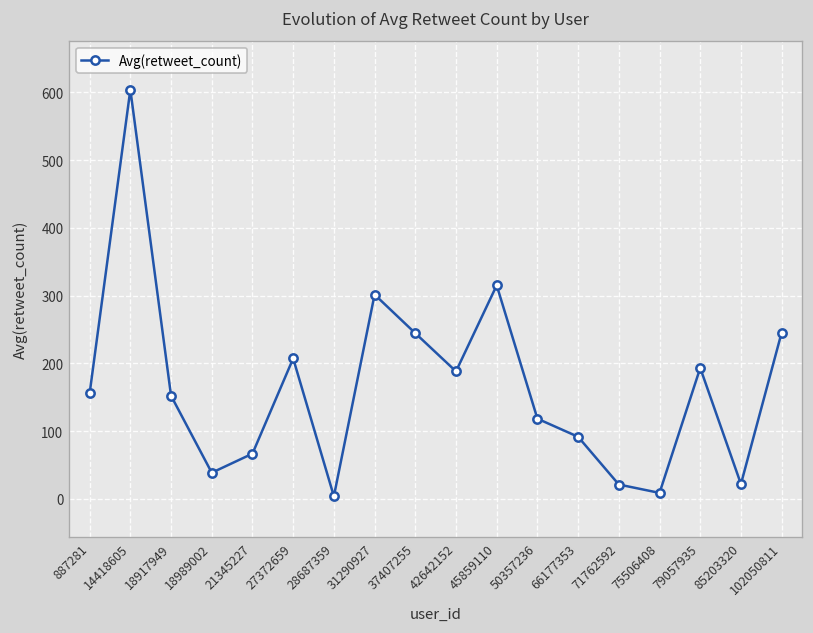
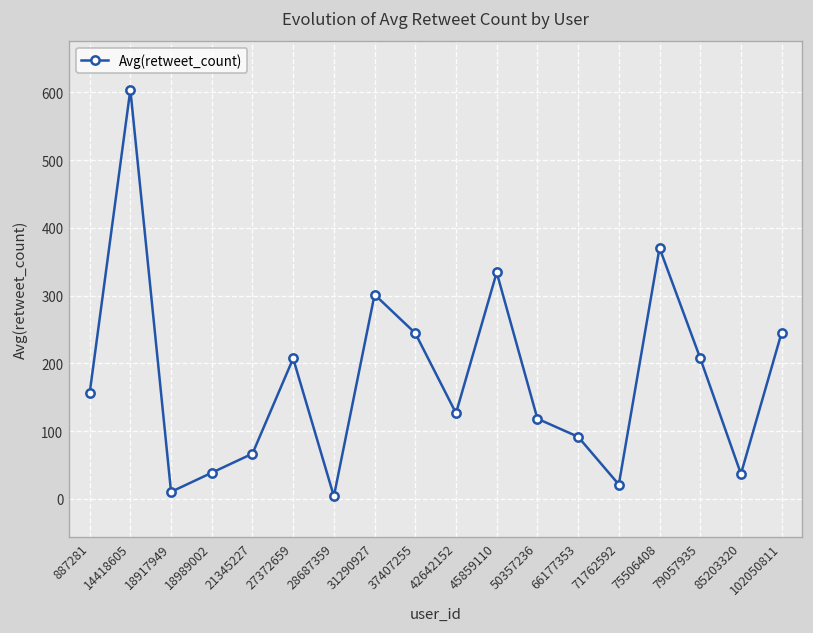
  {
    "887281": 160,
    "14418605": 600,
-   "18917949": 150,
+   "18917949": 10,
    "18989002": 40,
    "21345227": 70,
    "27372659": 210,
    "28687359": 0,
    "31290927": 300,
    "37407255": 240,
-   "42642152": 190,
-   "45859110": 320,
+   "42642152": 130,
+   "45859110": 330,
    "50357236": 120,
    "66177353": 90,
    "71762592": 20,
-   "75506408": 10,
-   "79057935": 190,
-   "85203320": 20,
+   "75506408": 370,
+   "79057935": 210,
+   "85203320": 40,
    "102050811": 250
  }
